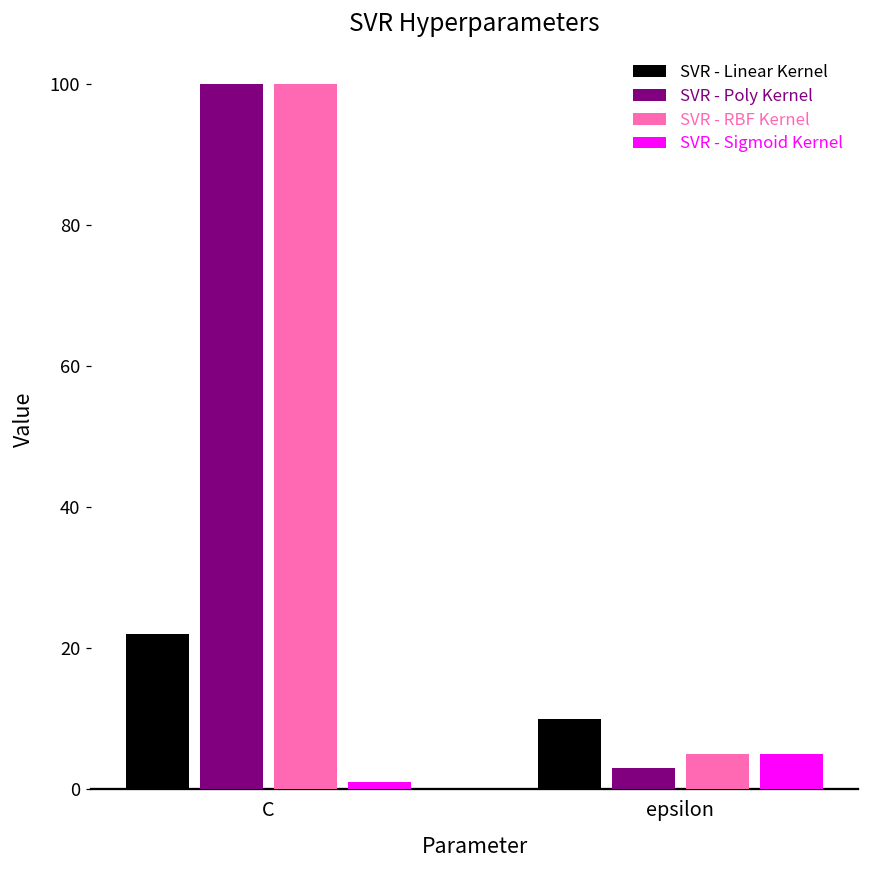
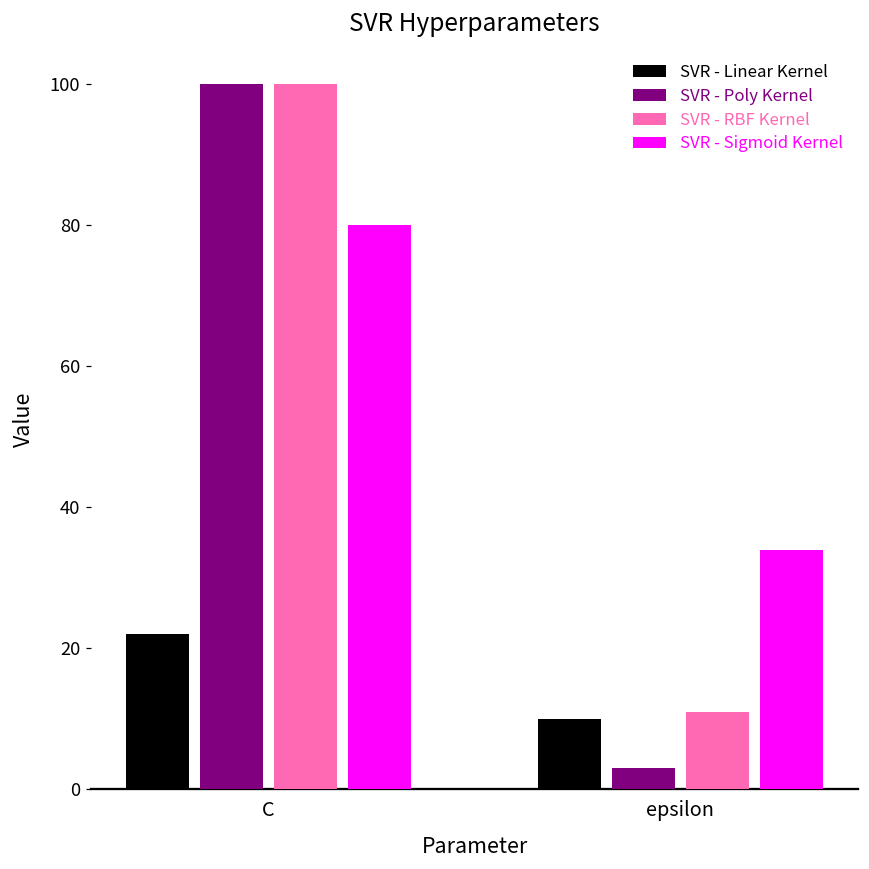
  {
    "SVR - Linear Kernel": {
      "C": 22,
      "epsilon": 10
    },
    "SVR - Poly Kernel": {
      "C": 100,
      "epsilon": 3
    },
    "SVR - RBF Kernel": {
      "C": 100,
-     "epsilon": 5
+     "epsilon": 11
    },
    "SVR - Sigmoid Kernel": {
-     "C": 1,
-     "epsilon": 5
+     "C": 80,
+     "epsilon": 34
    }
  }
